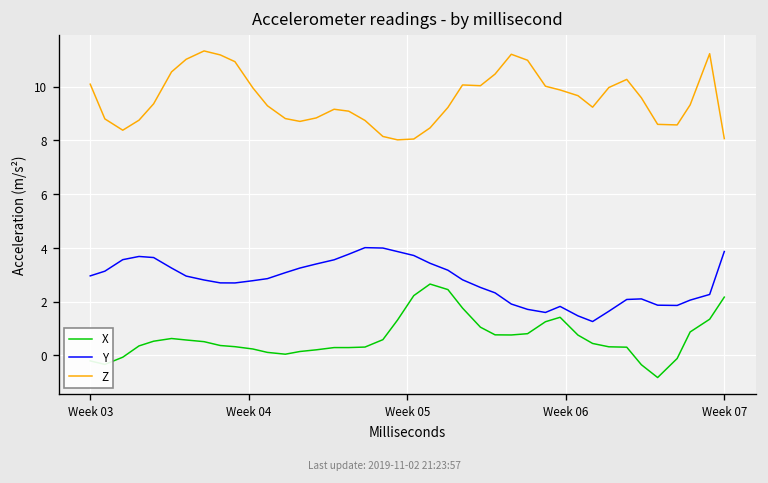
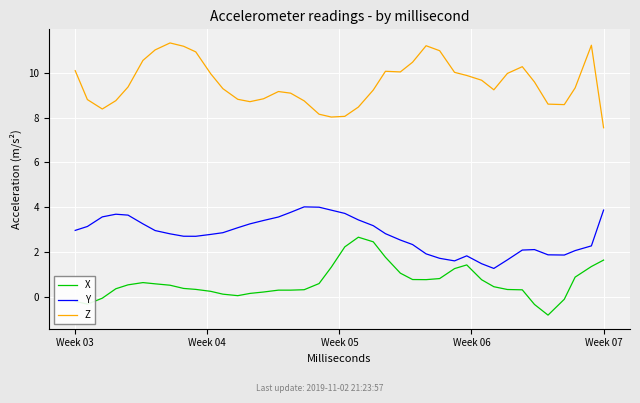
  {
    "X": {
-     "Week 07": 2.2
+     "Week 07": 1.6
    },
    "Y": {
      "Week 03": 3.0,
      "Week 07": 3.9
    },
    "Z": {
      "Week 03": 10.1,
-     "Week 07": 8.1
+     "Week 07": 7.5
    }
  }
